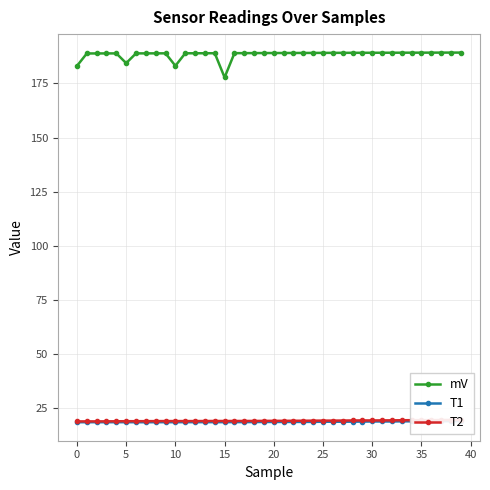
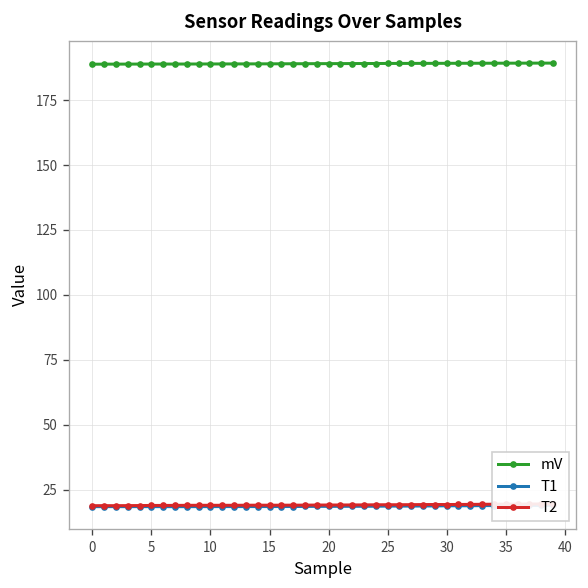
  {
    "mV": {
-     "0": 183,
-     "5": 184,
-     "10": 183,
-     "15": 178,
+     "0": 189,
+     "5": 189,
+     "10": 189,
+     "15": 189,
      "20": 189,
      "25": 189,
      "30": 189,
      "35": 189
    }
  }
